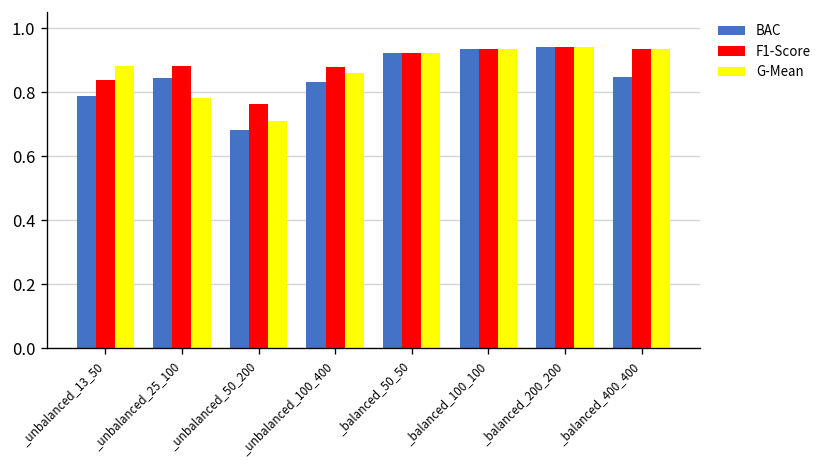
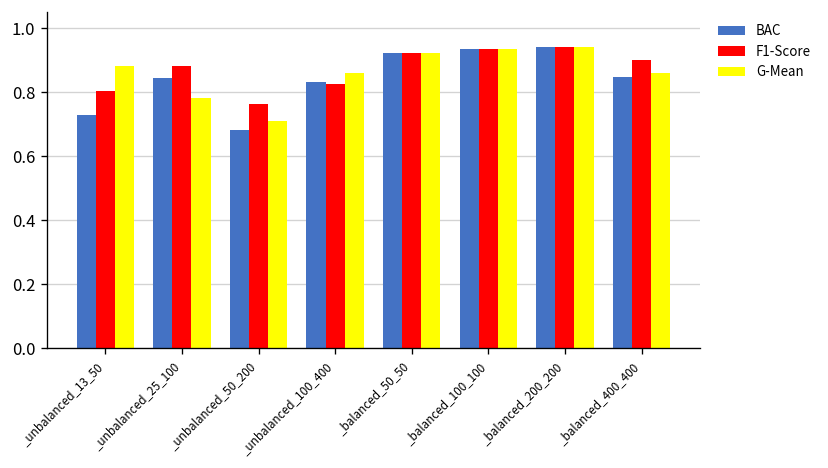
  {
    "BAC": {
-     "_unbalanced_13_50": 0.79,
+     "_unbalanced_13_50": 0.73,
      "_unbalanced_25_100": 0.85,
      "_unbalanced_50_200": 0.68,
      "_unbalanced_100_400": 0.83,
      "_balanced_50_50": 0.92,
      "_balanced_100_100": 0.94,
      "_balanced_200_200": 0.94,
      "_balanced_400_400": 0.85
    },
    "F1-Score": {
-     "_unbalanced_13_50": 0.84,
+     "_unbalanced_13_50": 0.80,
      "_unbalanced_25_100": 0.88,
      "_unbalanced_50_200": 0.76,
-     "_unbalanced_100_400": 0.88,
+     "_unbalanced_100_400": 0.82,
      "_balanced_50_50": 0.92,
      "_balanced_100_100": 0.93,
      "_balanced_200_200": 0.94,
-     "_balanced_400_400": 0.93
+     "_balanced_400_400": 0.90
    },
    "G-Mean": {
      "_unbalanced_13_50": 0.88,
      "_unbalanced_25_100": 0.78,
      "_unbalanced_50_200": 0.71,
      "_unbalanced_100_400": 0.86,
      "_balanced_50_50": 0.92,
      "_balanced_100_100": 0.94,
      "_balanced_200_200": 0.94,
-     "_balanced_400_400": 0.94
+     "_balanced_400_400": 0.86
    }
  }
